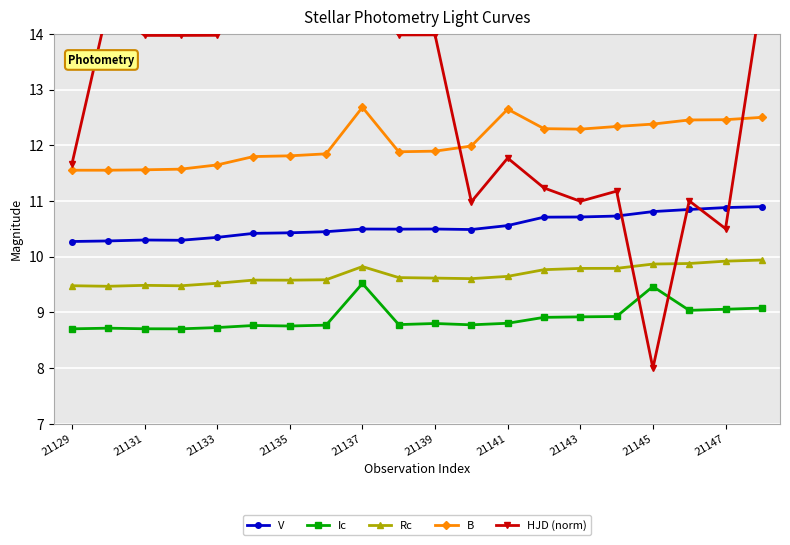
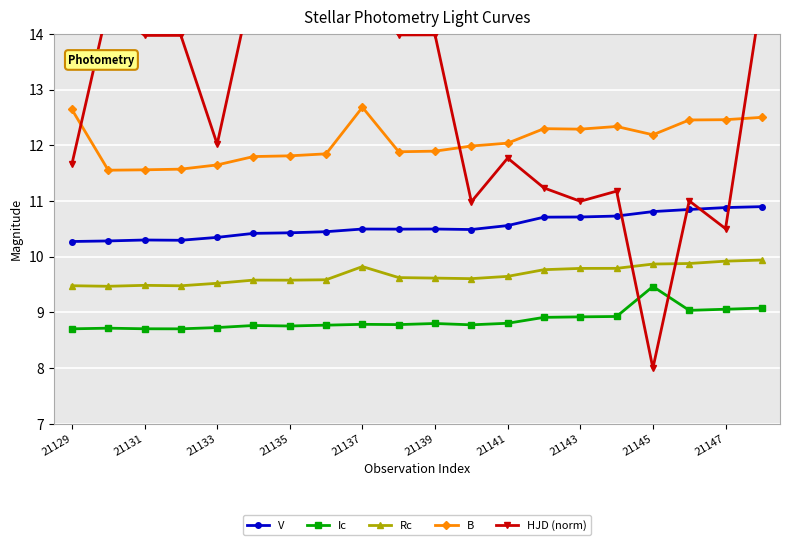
  {
    "V": {
      "21129": 10.3,
      "21131": 10.3,
      "21133": 10.3,
      "21135": 10.4,
      "21137": 10.5,
      "21139": 10.5,
      "21141": 10.6,
      "21143": 10.7,
      "21145": 10.8,
      "21147": 10.9
    },
    "Ic": {
      "21129": 8.7,
      "21131": 8.7,
      "21133": 8.7,
      "21135": 8.8,
-     "21137": 9.5,
+     "21137": 8.8,
      "21139": 8.8,
      "21141": 8.8,
      "21143": 8.9,
      "21145": 9.5,
      "21147": 9.1
    },
    "Rc": {
      "21129": 9.5,
      "21131": 9.5,
      "21133": 9.5,
      "21135": 9.6,
      "21137": 9.8,
      "21139": 9.6,
      "21141": 9.6,
      "21143": 9.8,
      "21145": 9.9,
      "21147": 9.9
    },
    "B": {
-     "21129": 11.6,
+     "21129": 12.6,
      "21131": 11.6,
      "21133": 11.6,
      "21135": 11.8,
      "21137": 12.7,
      "21139": 11.9,
-     "21141": 12.7,
+     "21141": 12.0,
      "21143": 12.3,
-     "21145": 12.4,
+     "21145": 12.2,
      "21147": 12.5
    },
    "HJD (norm)": {
      "21129": 11.7,
      "21131": 14.0,
-     "21133": 14.0,
+     "21133": 12.0,
      "21139": 14.0,
      "21141": 11.8,
      "21143": 11.0,
      "21145": 8.0,
      "21147": 10.5
    }
  }
